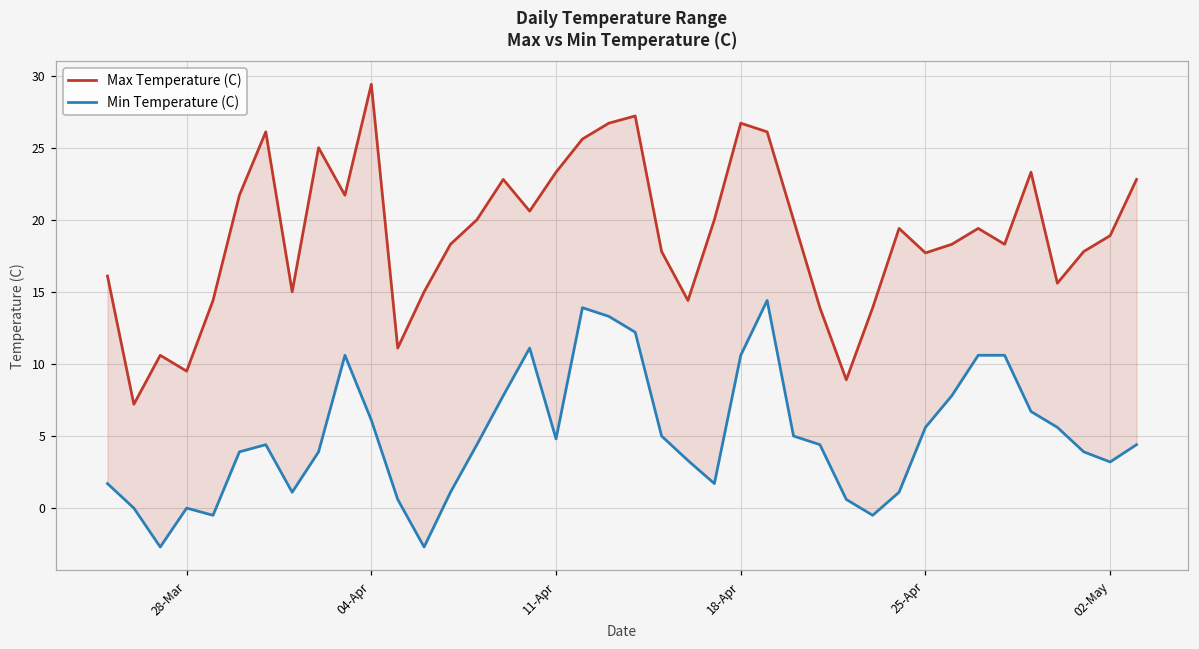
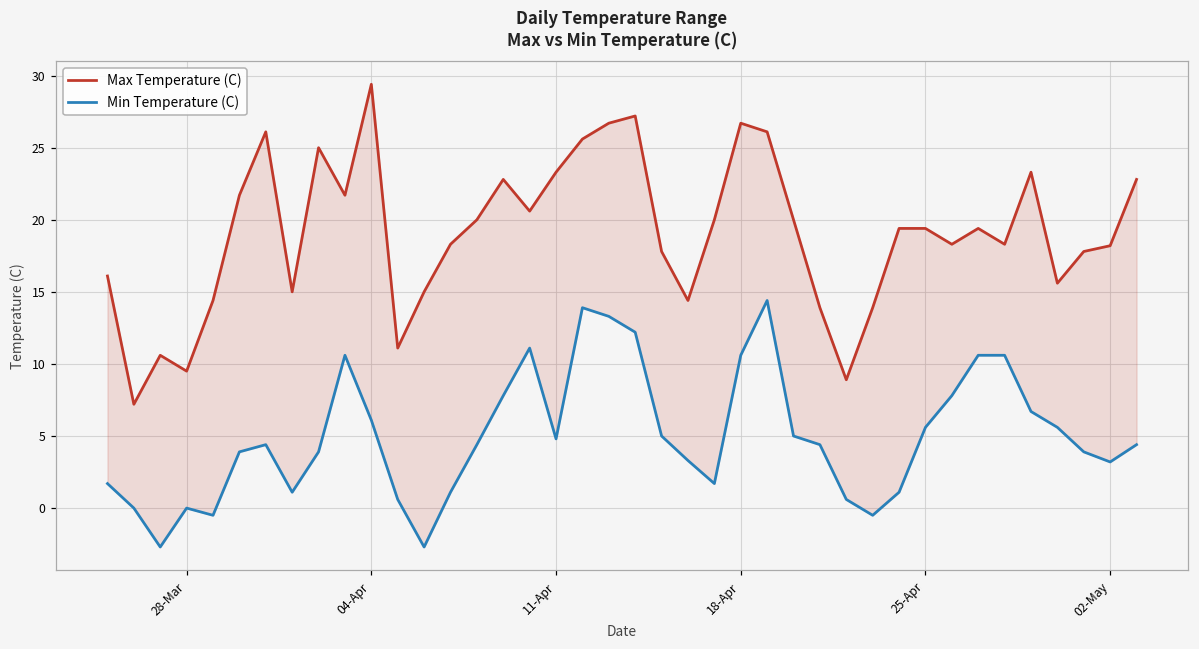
  {
    "Max Temperature (C)": {
      "28-Mar": 9.5,
      "04-Apr": 29.4,
      "11-Apr": 23.3,
      "18-Apr": 26.7,
-     "25-Apr": 17.7,
-     "02-May": 18.9
+     "25-Apr": 19.4,
+     "02-May": 18.2
    },
    "Min Temperature (C)": {
      "28-Mar": 0.0,
      "04-Apr": 6.1,
      "11-Apr": 4.8,
      "18-Apr": 10.6,
      "25-Apr": 5.6,
      "02-May": 3.2
    }
  }
